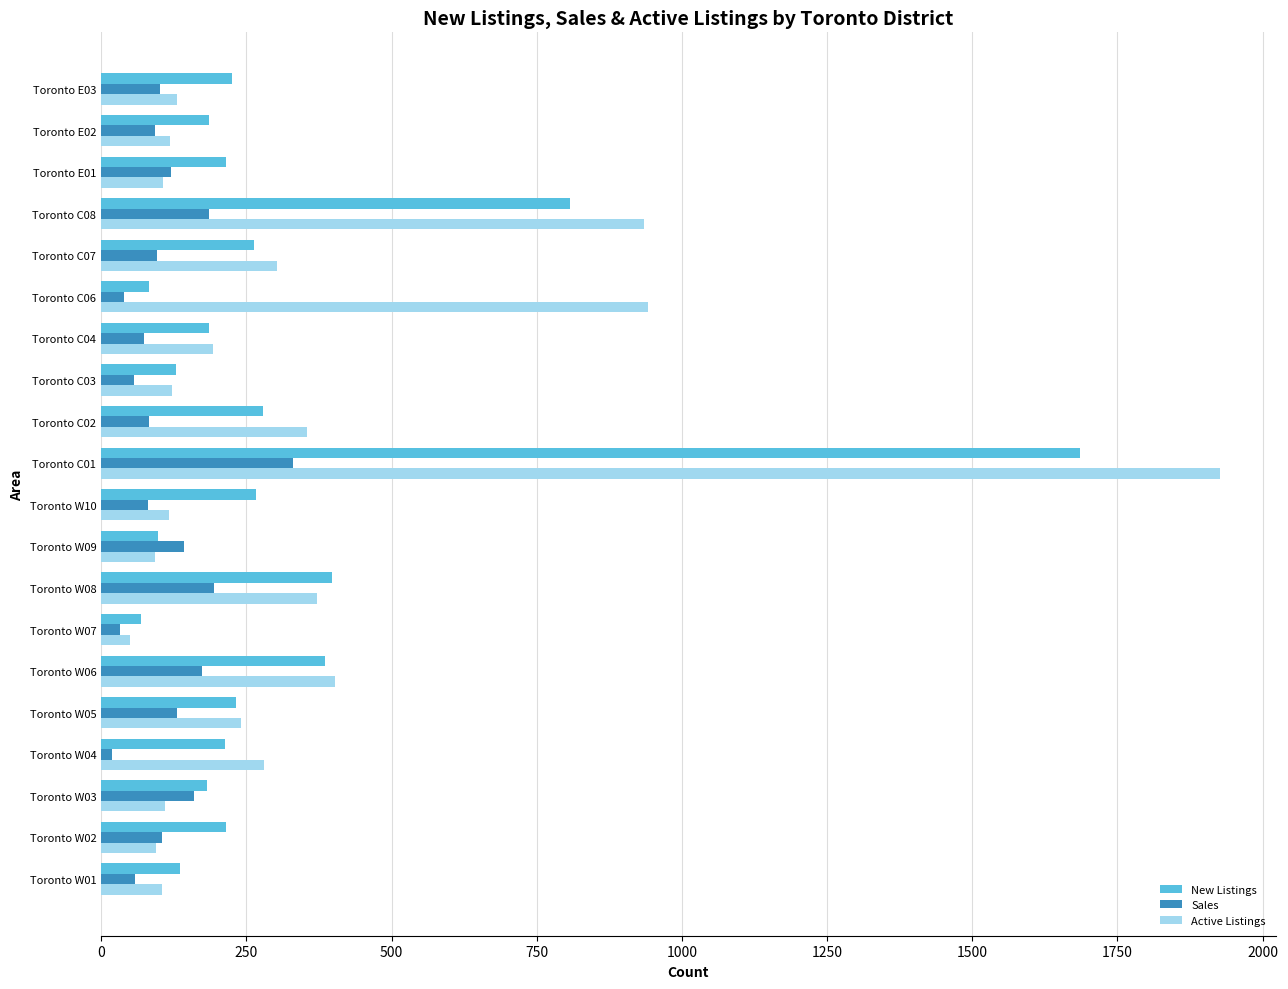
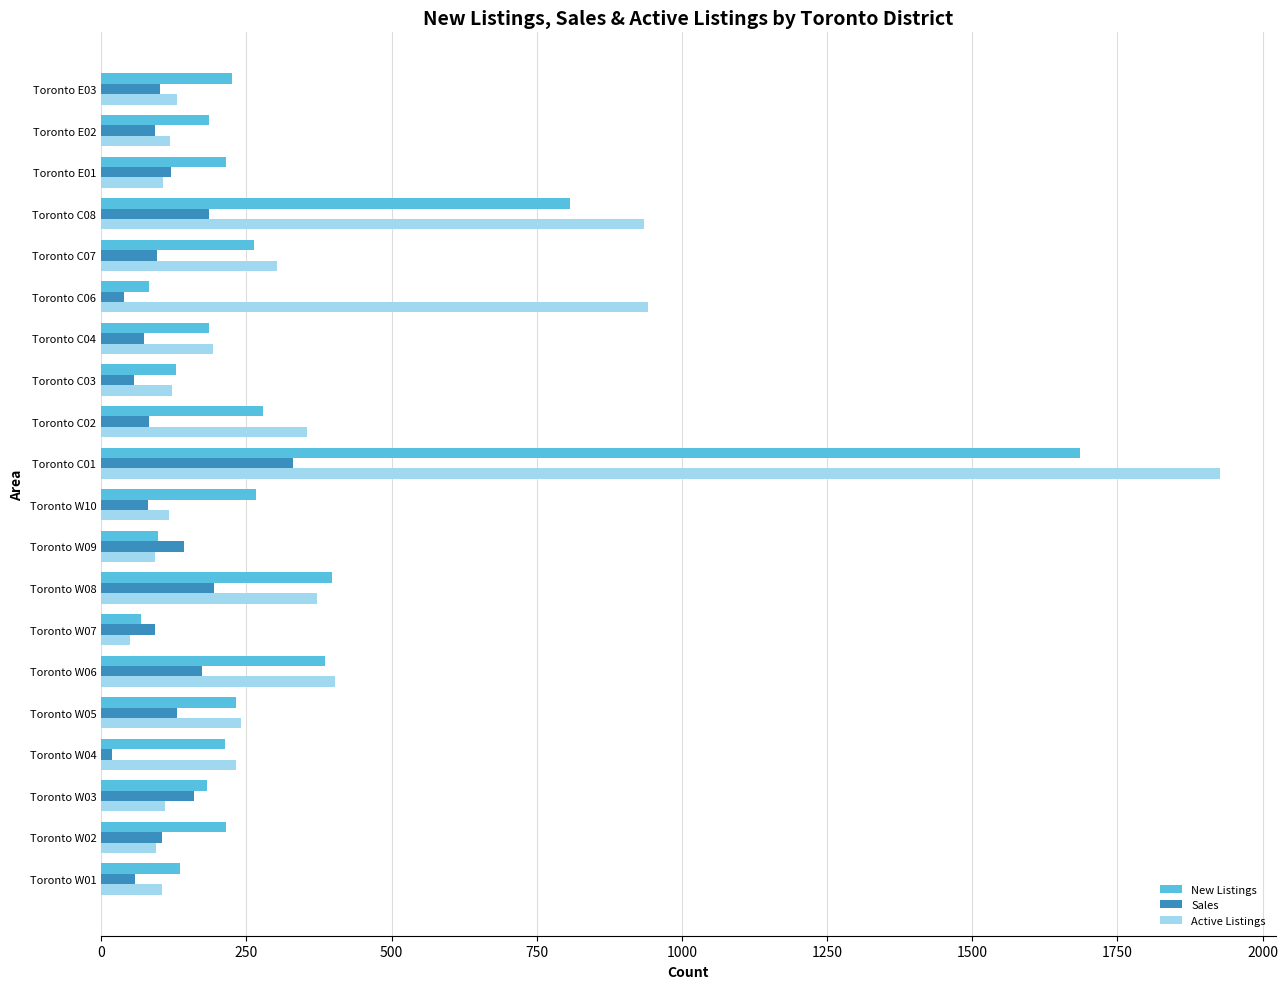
  {
    "New Listings": {
      "Toronto E03": 230,
      "Toronto E02": 190,
      "Toronto E01": 220,
      "Toronto C08": 810,
      "Toronto C07": 260,
      "Toronto C06": 80,
      "Toronto C04": 190,
      "Toronto C03": 130,
      "Toronto C02": 280,
      "Toronto C01": 1690,
      "Toronto W10": 270,
      "Toronto W09": 100,
      "Toronto W08": 400,
      "Toronto W07": 70,
      "Toronto W06": 390,
      "Toronto W05": 230,
      "Toronto W04": 210,
      "Toronto W03": 180,
      "Toronto W02": 220,
      "Toronto W01": 140
    },
    "Sales": {
      "Toronto E03": 100,
      "Toronto E02": 90,
      "Toronto E01": 120,
      "Toronto C08": 190,
      "Toronto C07": 100,
      "Toronto C06": 40,
      "Toronto C04": 70,
      "Toronto C03": 60,
      "Toronto C02": 80,
      "Toronto C01": 330,
      "Toronto W10": 80,
      "Toronto W09": 140,
      "Toronto W08": 200,
-     "Toronto W07": 30,
+     "Toronto W07": 90,
      "Toronto W06": 170,
      "Toronto W05": 130,
      "Toronto W04": 20,
      "Toronto W03": 160,
      "Toronto W02": 100,
      "Toronto W01": 60
    },
    "Active Listings": {
      "Toronto E03": 130,
      "Toronto E02": 120,
      "Toronto E01": 110,
      "Toronto C08": 940,
      "Toronto C07": 300,
      "Toronto C06": 940,
      "Toronto C04": 190,
      "Toronto C03": 120,
      "Toronto C02": 350,
      "Toronto C01": 1930,
      "Toronto W10": 120,
      "Toronto W09": 90,
      "Toronto W08": 370,
      "Toronto W07": 50,
      "Toronto W06": 400,
      "Toronto W05": 240,
-     "Toronto W04": 280,
+     "Toronto W04": 230,
      "Toronto W03": 110,
      "Toronto W02": 90,
      "Toronto W01": 100
    }
  }
